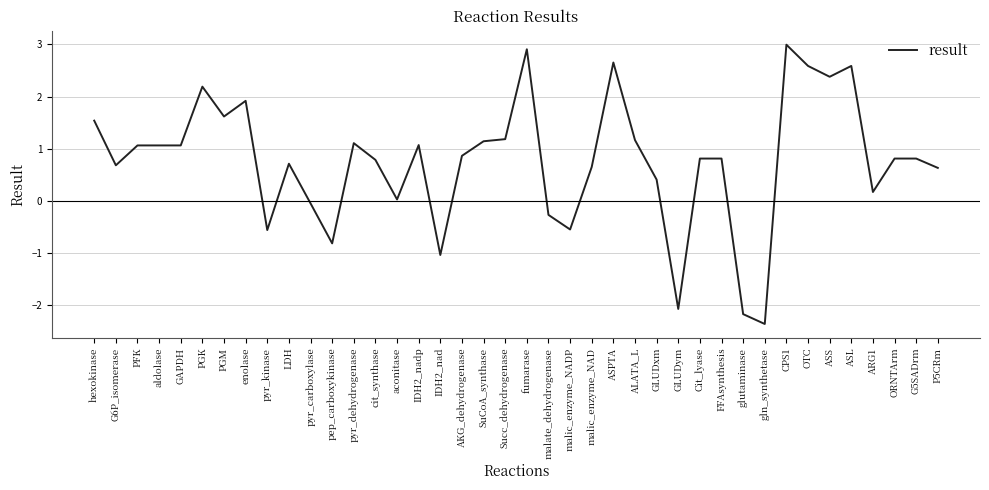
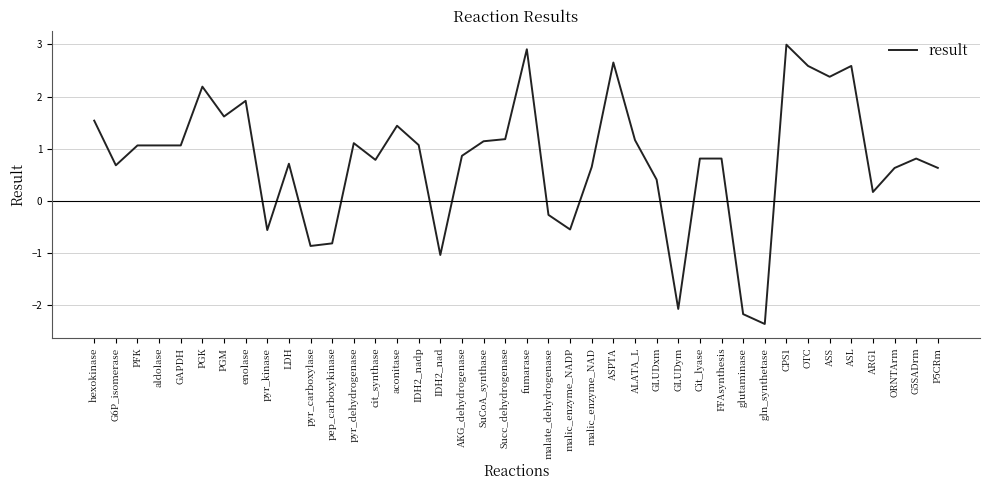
  {
    "hexokinase": 1.5,
    "G6P_isomerase": 0.7,
    "PFK": 1.1,
    "aldolase": 1.1,
    "GAPDH": 1.1,
    "PGK": 2.2,
    "PGM": 1.6,
    "enolase": 1.9,
    "pyr_kinase": -0.6,
    "LDH": 0.7,
-   "pyr_carboxylase": 0.0,
+   "pyr_carboxylase": -0.9,
    "pep_carboxykinase": -0.8,
    "pyr_dehydrogenase": 1.1,
    "cit_synthase": 0.8,
-   "aconitase": 0.0,
+   "aconitase": 1.4,
    "IDH2_nadp": 1.1,
    "IDH2_nad": -1.0,
    "AKG_dehydrogenase": 0.9,
    "SuCoA_synthase": 1.1,
    "Succ_dehydrogenase": 1.2,
    "fumarase": 2.9,
    "malate_dehydrogenase": -0.3,
    "malic_enzyme_NADP": -0.5,
    "malic_enzyme_NAD": 0.7,
    "ASPTA": 2.7,
    "ALATA_L": 1.2,
    "GLUDxm": 0.4,
    "GLUDym": -2.1,
    "Cit_lyase": 0.8,
    "FFAsynthesis": 0.8,
    "glutaminase": -2.2,
    "gln_synthetase": -2.4,
    "CPS1": 3.0,
    "OTC": 2.6,
    "ASS": 2.4,
    "ASL": 2.6,
    "ARG1": 0.2,
-   "ORNTArm": 0.8,
+   "ORNTArm": 0.6,
    "G5SADrm": 0.8,
    "P5CRm": 0.6
  }
